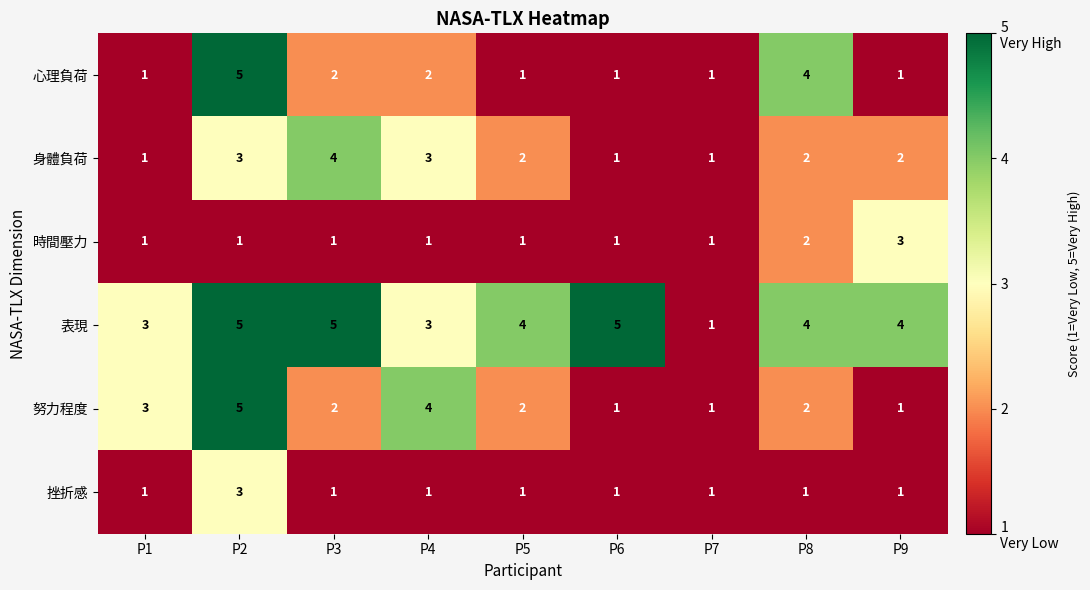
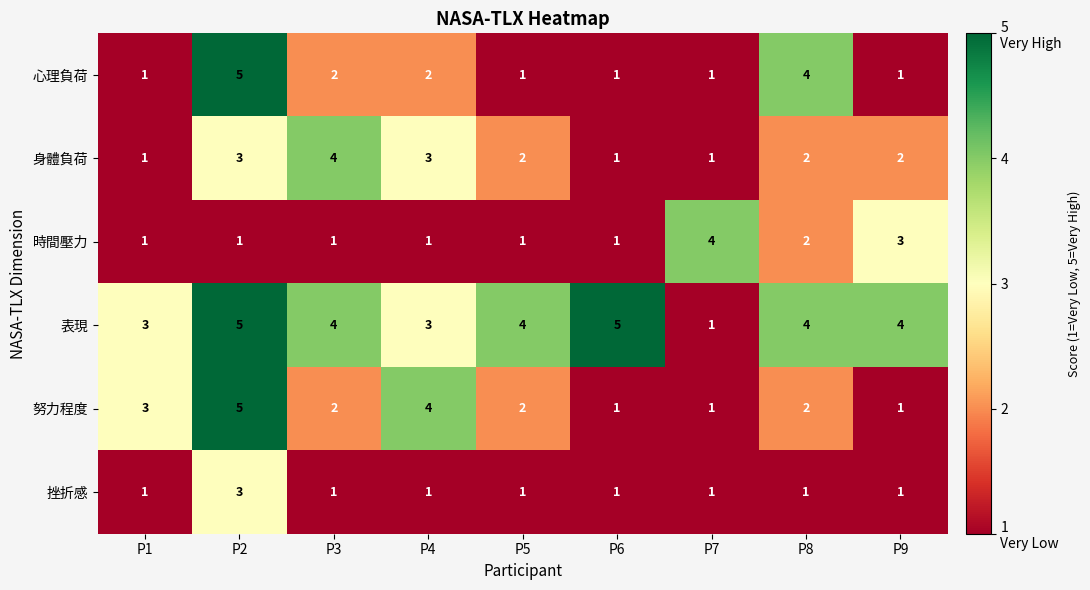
  {
    "心理負荷": {
      "P1": 1,
      "P2": 5,
      "P3": 2,
      "P4": 2,
      "P5": 1,
      "P6": 1,
      "P7": 1,
      "P8": 4,
      "P9": 1
    },
    "身體負荷": {
      "P1": 1,
      "P2": 3,
      "P3": 4,
      "P4": 3,
      "P5": 2,
      "P6": 1,
      "P7": 1,
      "P8": 2,
      "P9": 2
    },
    "時間壓力": {
      "P1": 1,
      "P2": 1,
      "P3": 1,
      "P4": 1,
      "P5": 1,
      "P6": 1,
-     "P7": 1,
+     "P7": 4,
      "P8": 2,
      "P9": 3
    },
    "表現": {
      "P1": 3,
      "P2": 5,
-     "P3": 5,
+     "P3": 4,
      "P4": 3,
      "P5": 4,
      "P6": 5,
      "P7": 1,
      "P8": 4,
      "P9": 4
    },
    "努力程度": {
      "P1": 3,
      "P2": 5,
      "P3": 2,
      "P4": 4,
      "P5": 2,
      "P6": 1,
      "P7": 1,
      "P8": 2,
      "P9": 1
    },
    "挫折感": {
      "P1": 1,
      "P2": 3,
      "P3": 1,
      "P4": 1,
      "P5": 1,
      "P6": 1,
      "P7": 1,
      "P8": 1,
      "P9": 1
    }
  }
